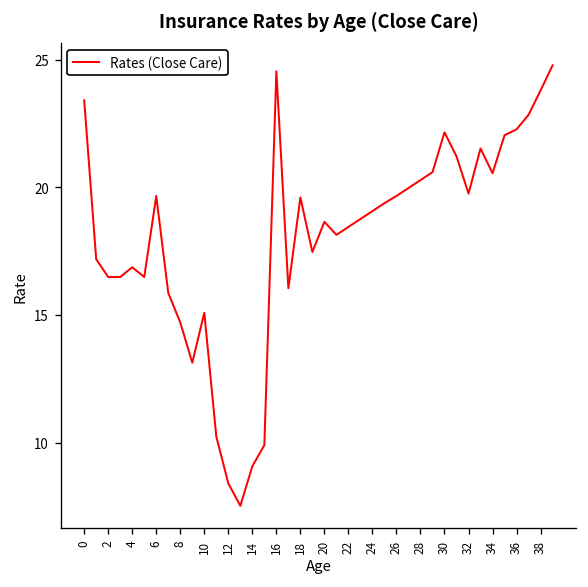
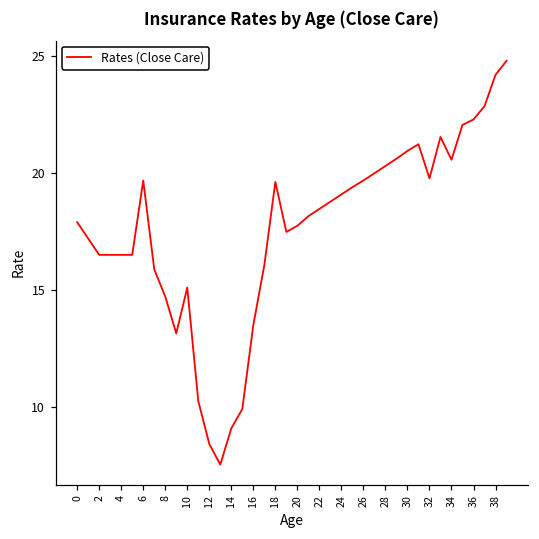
  {
-   "0": 23.4,
+   "0": 17.9,
    "2": 16.5,
-   "4": 16.9,
+   "4": 16.5,
    "6": 19.7,
    "8": 14.7,
    "10": 15.1,
    "12": 8.4,
    "14": 9.1,
-   "16": 24.5,
+   "16": 13.5,
    "18": 19.6,
-   "20": 18.6,
+   "20": 17.7,
    "22": 18.4,
    "24": 19.1,
    "26": 19.7,
    "28": 20.3,
-   "30": 22.2,
+   "30": 20.9,
    "32": 19.8,
    "34": 20.6,
    "36": 22.3,
-   "38": 23.8
+   "38": 24.2
  }
